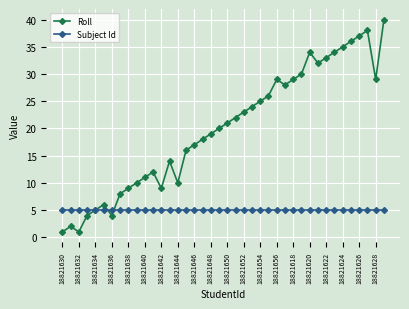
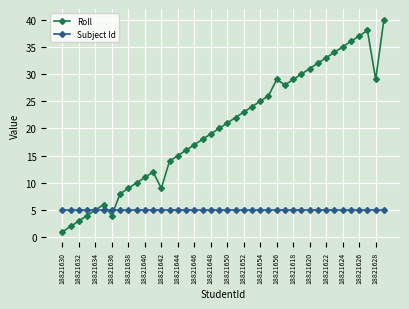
  {
    "Roll": {
      "18821630": 1,
-     "18821632": 1,
+     "18821632": 3,
      "18821636": 4,
      "18821638": 9,
      "18821640": 11,
      "18821642": 9,
-     "18821644": 10,
+     "18821644": 15,
      "18821646": 17,
      "18821648": 19,
      "18821650": 21,
      "18821652": 23,
      "18821654": 25,
      "18821656": 29,
      "18821618": 29,
-     "18821620": 34,
+     "18821620": 31,
      "18821622": 33,
      "18821624": 35,
      "18821626": 37,
      "18821628": 29
    },
    "Subject Id": {
      "18821630": 5,
      "18821632": 5,
      "18821636": 5,
      "18821638": 5,
      "18821640": 5,
      "18821642": 5,
      "18821644": 5,
      "18821646": 5,
      "18821648": 5,
      "18821650": 5,
      "18821652": 5,
      "18821654": 5,
      "18821656": 5,
      "18821618": 5,
      "18821620": 5,
      "18821622": 5,
      "18821624": 5,
      "18821626": 5,
      "18821628": 5
    }
  }
